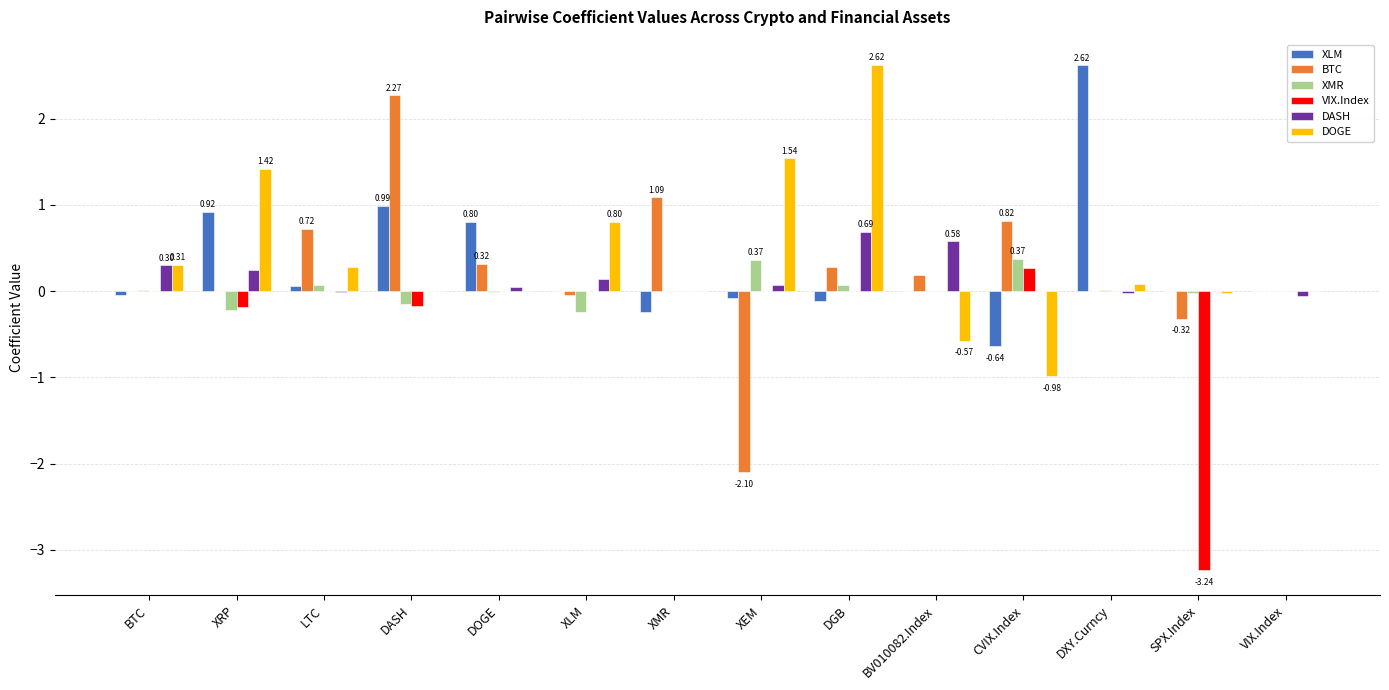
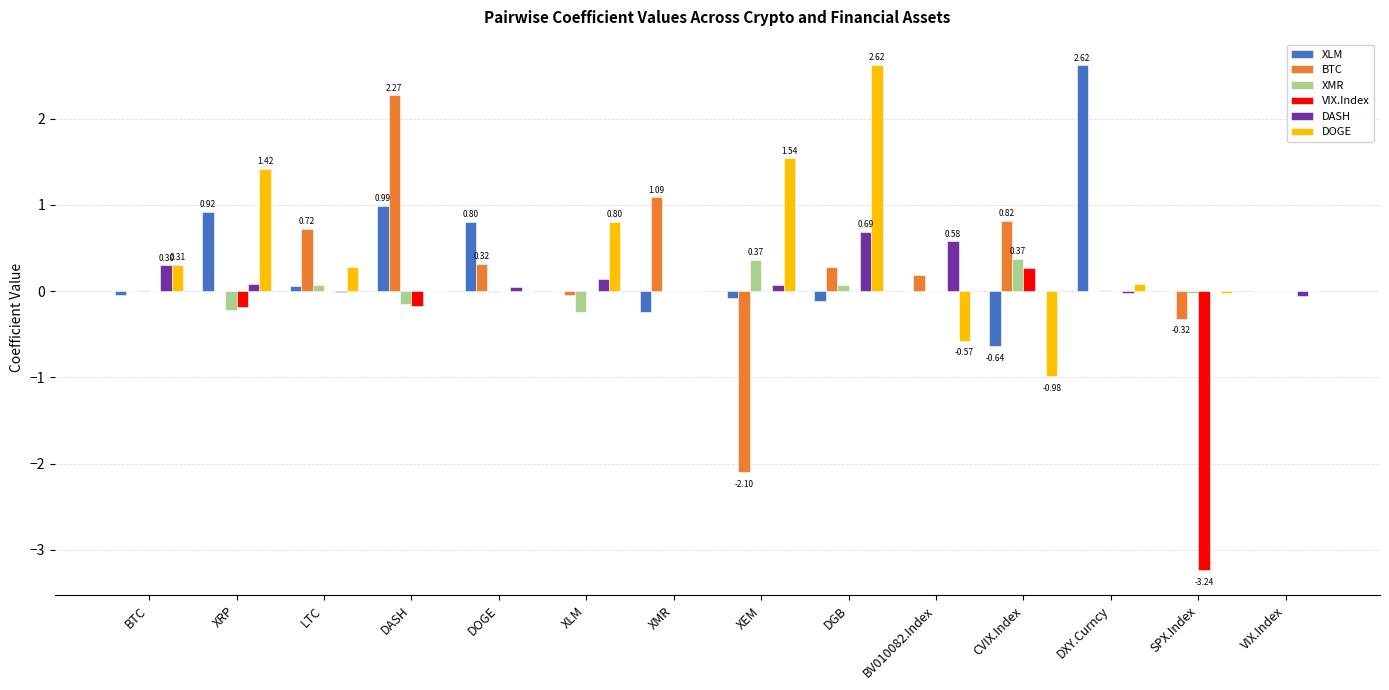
  {
    "XLM": {
      "XRP": 0.92,
      "DASH": 0.99,
      "DOGE": 0.80,
      "CVIX.Index": -0.64,
      "DXY.Curncy": 2.62
    },
    "BTC": {
      "LTC": 0.72,
      "DASH": 2.27,
      "DOGE": 0.32,
      "XMR": 1.09,
      "XEM": -2.10,
      "CVIX.Index": 0.82,
      "SPX.Index": -0.32
    },
    "XMR": {
      "XEM": 0.37,
      "CVIX.Index": 0.37
    },
    "VIX.Index": {
      "SPX.Index": -3.24
    },
    "DASH": {
-     "XRP": 0.2,
+     "XRP": 0.1,
      "DASH": 0.0,
      "DOGE": 0.0,
      "XLM": 0.1,
      "XMR": 0.0,
      "XEM": 0.1,
      "CVIX.Index": 0.0,
      "SPX.Index": 0.0,
      "VIX.Index": -0.1
    },
    "DOGE": {
      "XRP": 1.42,
      "XLM": 0.80,
      "XEM": 1.54,
      "DGB": 2.62,
      "BV010082.Index": -0.57,
      "CVIX.Index": -0.98
    }
  }
